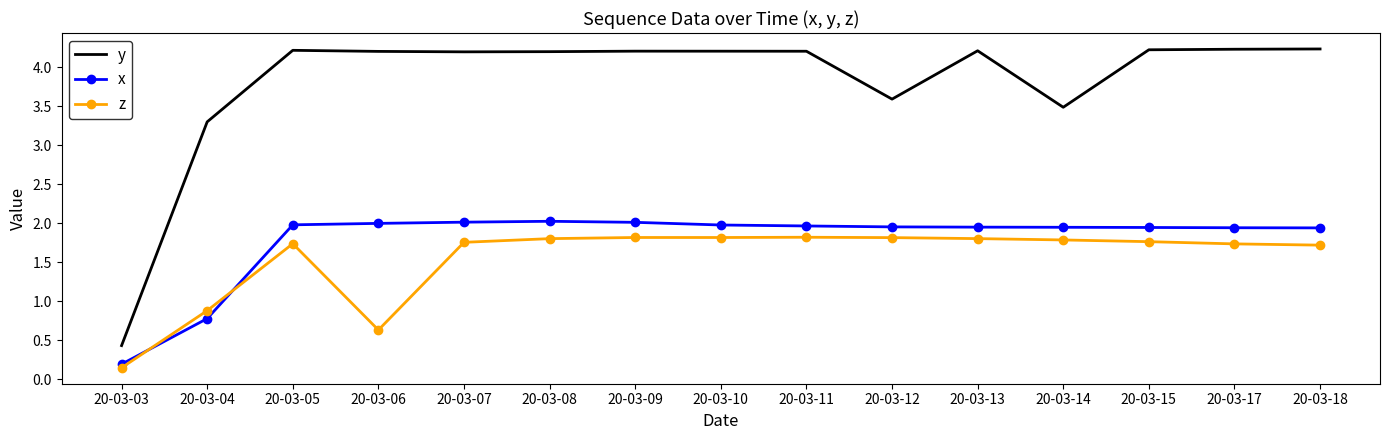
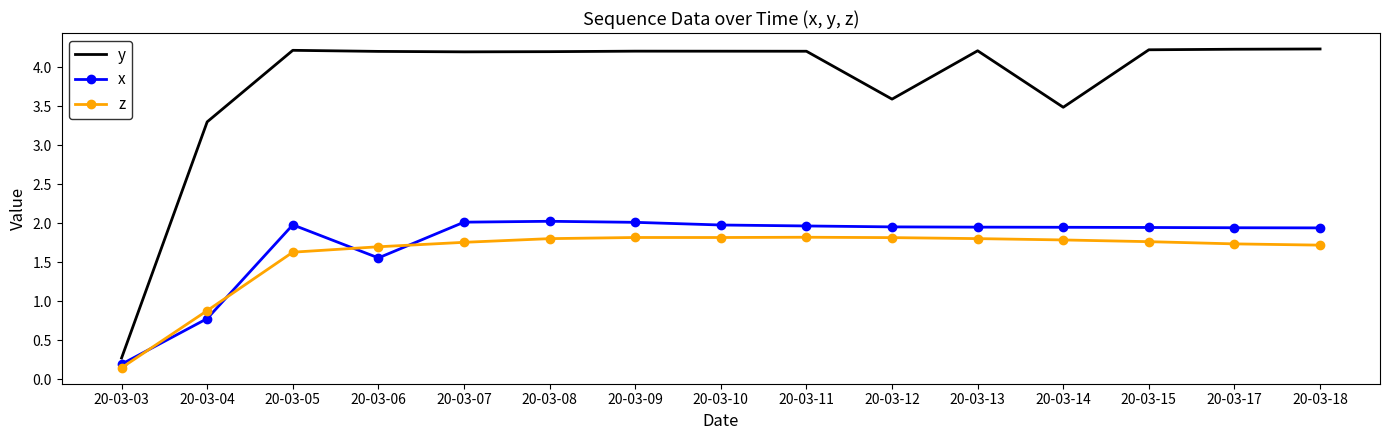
  {
    "y": {
-     "20-03-03": 0.4,
+     "20-03-03": 0.3,
      "20-03-04": 3.3,
      "20-03-05": 4.2,
      "20-03-06": 4.2,
      "20-03-07": 4.2,
      "20-03-08": 4.2,
      "20-03-09": 4.2,
      "20-03-10": 4.2,
      "20-03-11": 4.2,
      "20-03-12": 3.6,
      "20-03-13": 4.2,
      "20-03-14": 3.5,
      "20-03-15": 4.2,
      "20-03-17": 4.2,
      "20-03-18": 4.2
    },
    "x": {
      "20-03-03": 0.2,
      "20-03-04": 0.8,
      "20-03-05": 2.0,
-     "20-03-06": 2.0,
+     "20-03-06": 1.6,
      "20-03-07": 2.0,
      "20-03-08": 2.0,
      "20-03-09": 2.0,
      "20-03-10": 2.0,
      "20-03-11": 2.0,
      "20-03-12": 2.0,
      "20-03-13": 1.9,
      "20-03-14": 1.9,
      "20-03-15": 1.9,
      "20-03-17": 1.9,
      "20-03-18": 1.9
    },
    "z": {
      "20-03-03": 0.1,
      "20-03-04": 0.9,
-     "20-03-05": 1.7,
-     "20-03-06": 0.6,
+     "20-03-05": 1.6,
+     "20-03-06": 1.7,
      "20-03-07": 1.8,
      "20-03-08": 1.8,
      "20-03-09": 1.8,
      "20-03-10": 1.8,
      "20-03-11": 1.8,
      "20-03-12": 1.8,
      "20-03-13": 1.8,
      "20-03-14": 1.8,
      "20-03-15": 1.8,
      "20-03-17": 1.7,
      "20-03-18": 1.7
    }
  }
